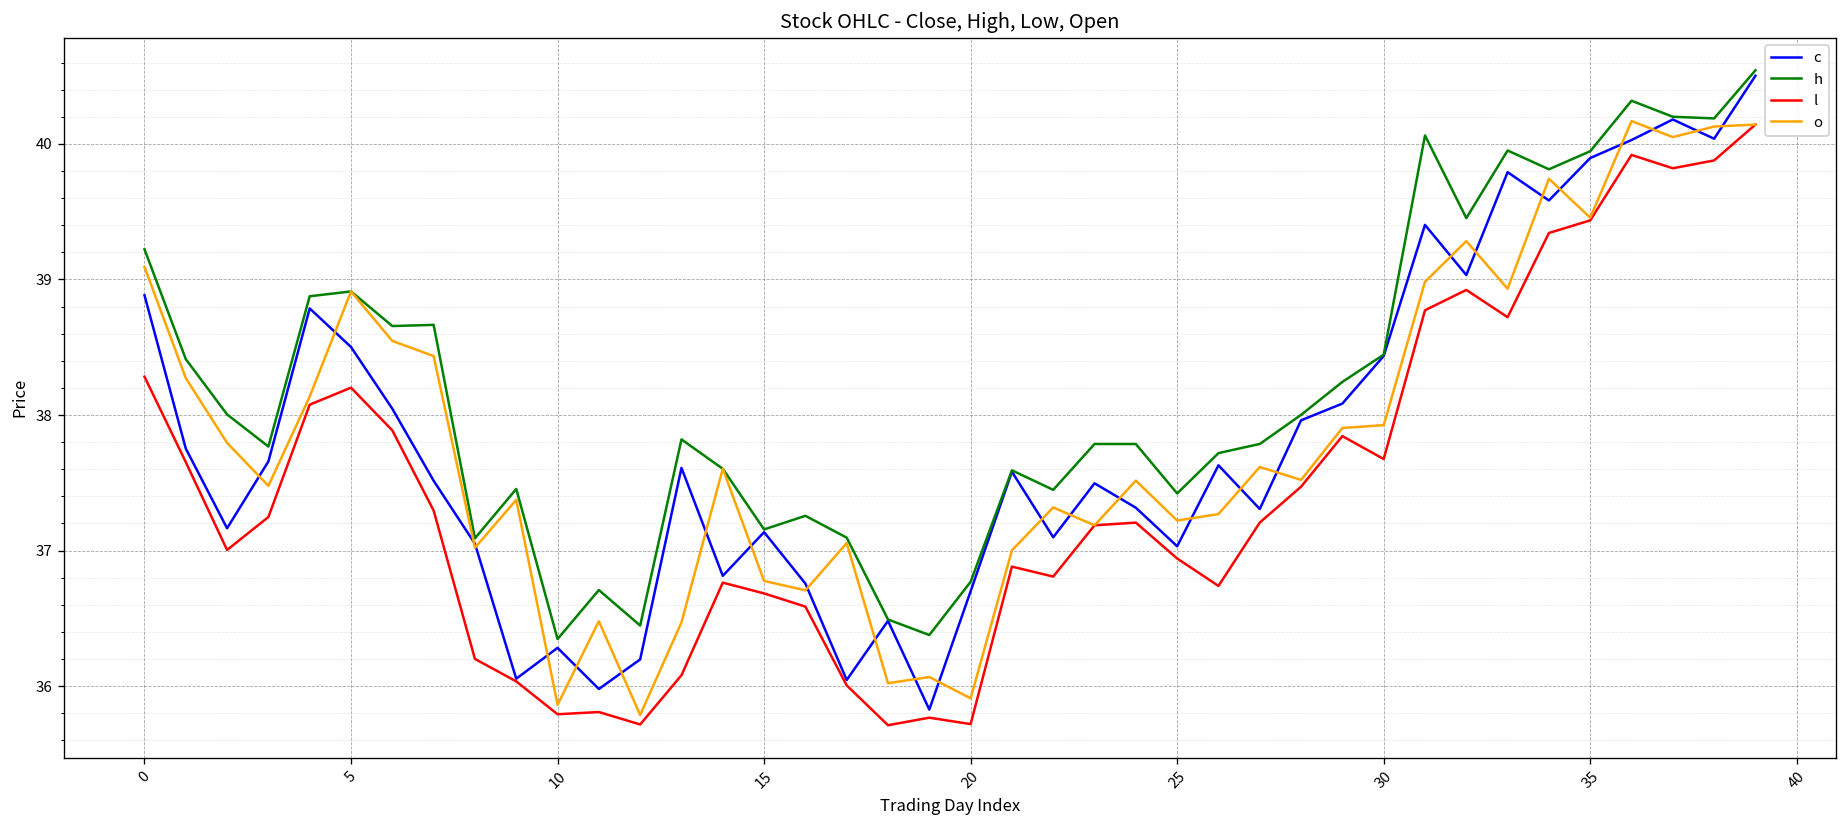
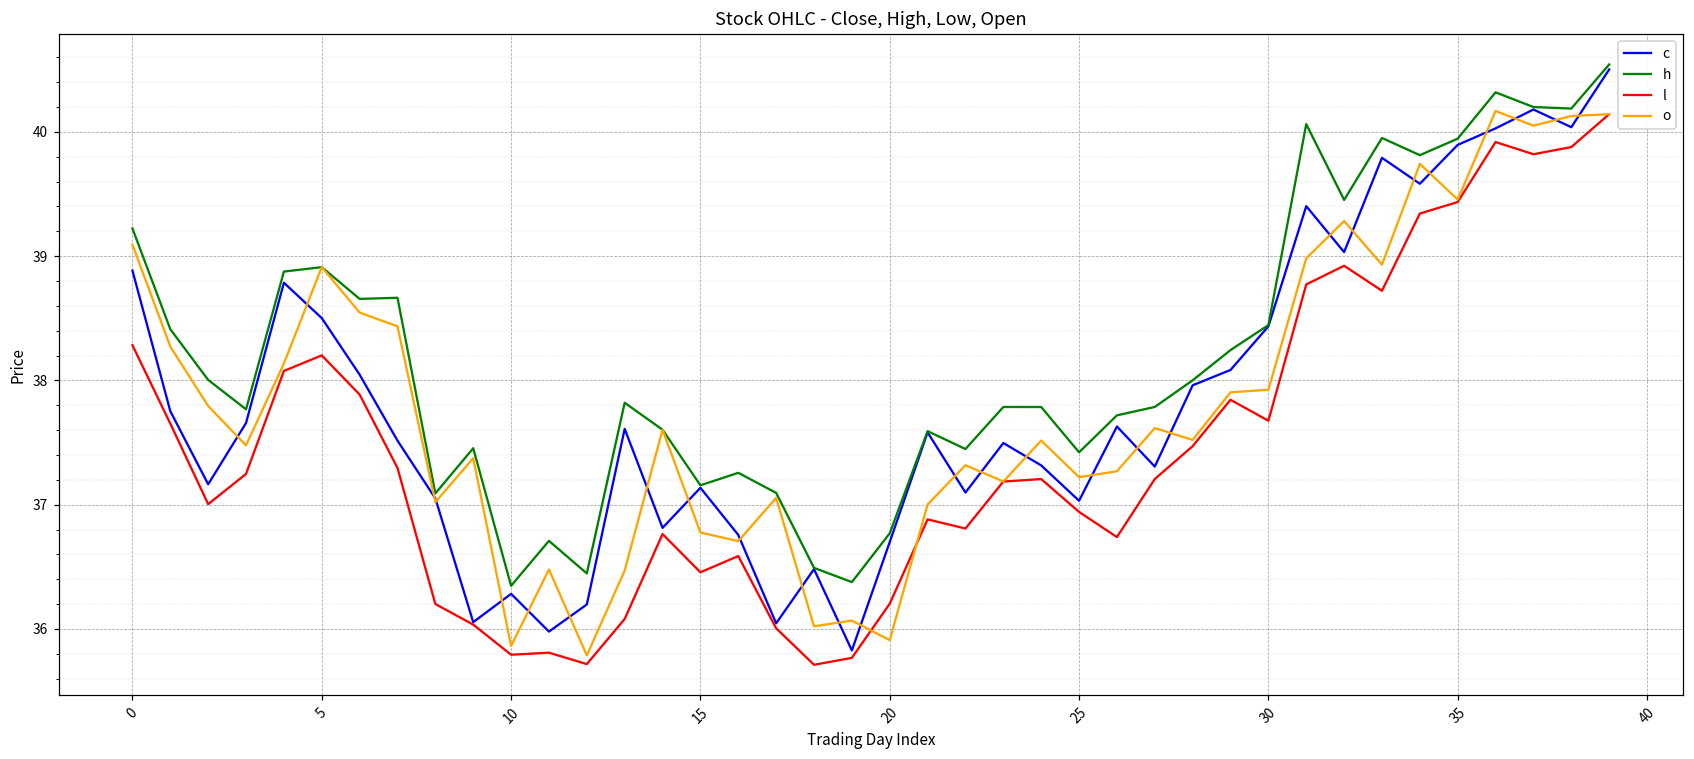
  {
    "c": {
      "0": 38.88,
      "5": 38.50,
      "10": 36.28,
      "20": 36.70,
      "25": 37.03,
      "35": 39.90
    },
    "h": {
      "0": 39.22,
      "10": 36.35,
      "20": 36.77,
      "25": 37.42,
      "35": 39.95
    },
    "l": {
      "0": 38.28,
      "5": 38.20,
      "10": 35.79,
-     "15": 36.68,
-     "20": 35.72,
+     "15": 36.46,
+     "20": 36.20,
      "25": 36.94,
      "30": 37.68
    },
    "o": {
      "0": 39.09,
      "10": 35.86,
      "15": 36.78,
      "20": 35.91,
      "25": 37.22,
      "30": 37.93
    }
  }
